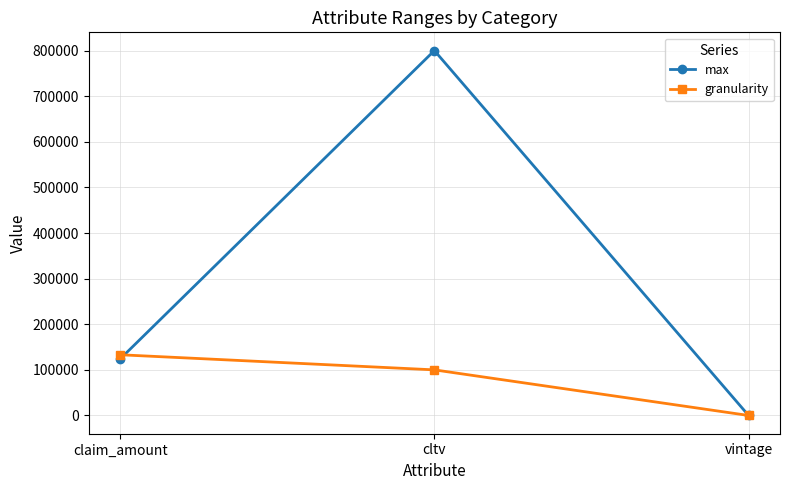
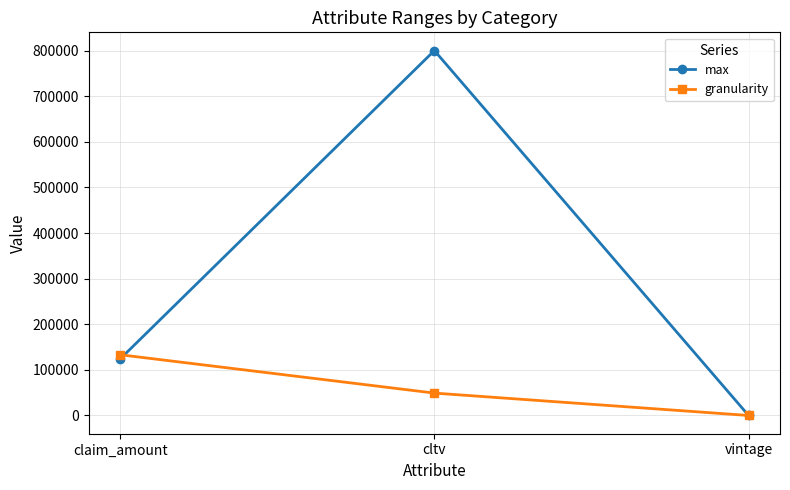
  {
    "max": {
      "claim_amount": 120000,
      "cltv": 800000
    },
    "granularity": {
      "claim_amount": 130000,
-     "cltv": 100000
+     "cltv": 50000
    }
  }
